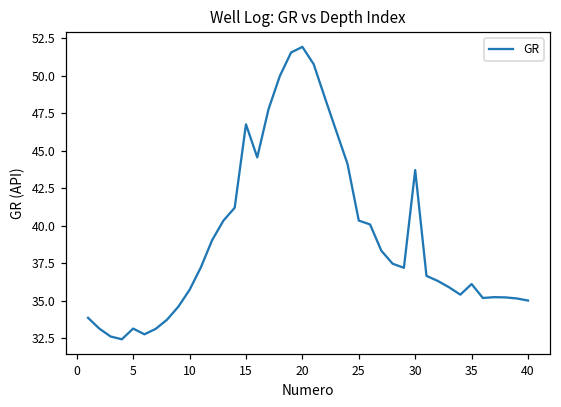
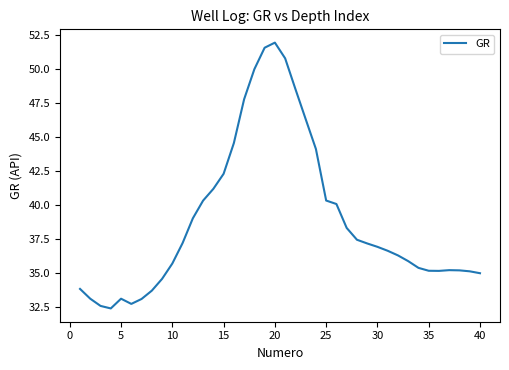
  {
    "5": 33.1,
    "10": 35.7,
-   "15": 46.7,
+   "15": 42.3,
    "20": 51.9,
    "25": 40.3,
-   "30": 43.7,
-   "35": 36.1,
+   "30": 36.9,
+   "35": 35.2,
    "40": 35.0
  }
